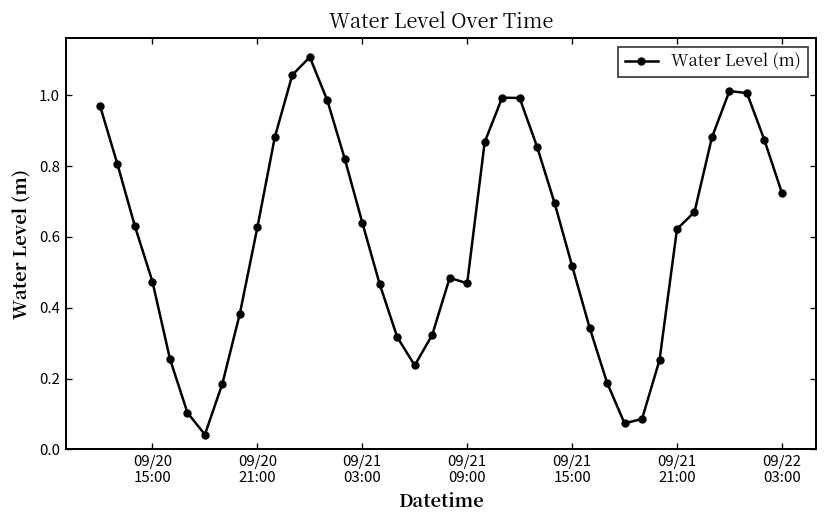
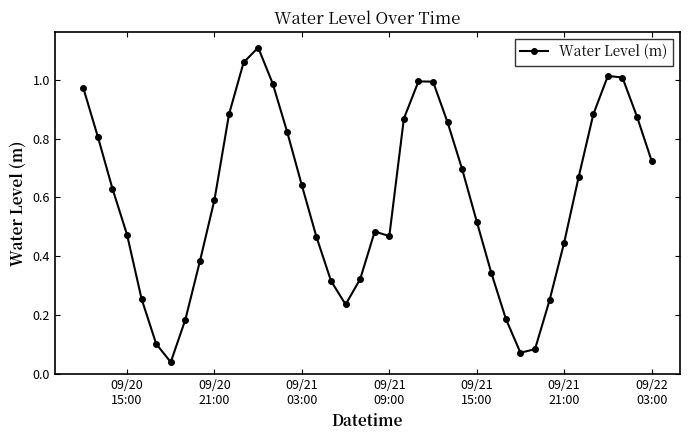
  {
    "09/20 15:00": 0.47,
-   "09/20 21:00": 0.63,
+   "09/20 21:00": 0.59,
    "09/21 03:00": 0.64,
    "09/21 09:00": 0.47,
    "09/21 15:00": 0.52,
-   "09/21 21:00": 0.62,
+   "09/21 21:00": 0.45,
    "09/22 03:00": 0.72
  }
